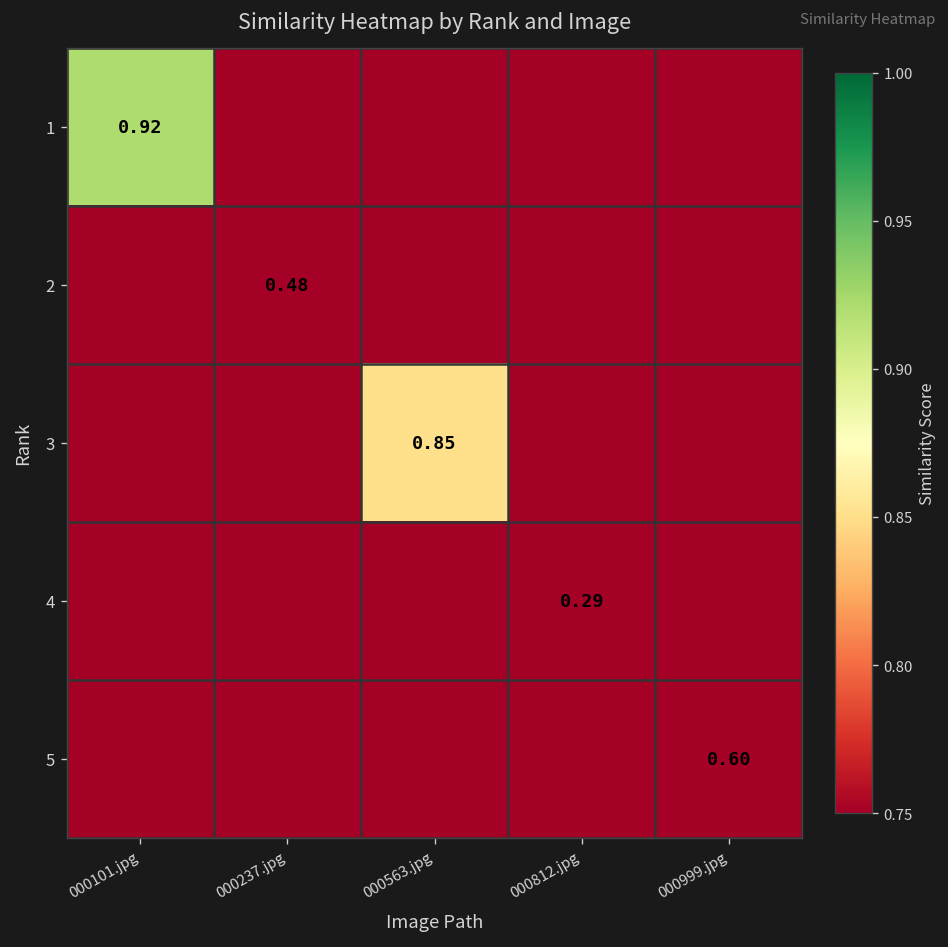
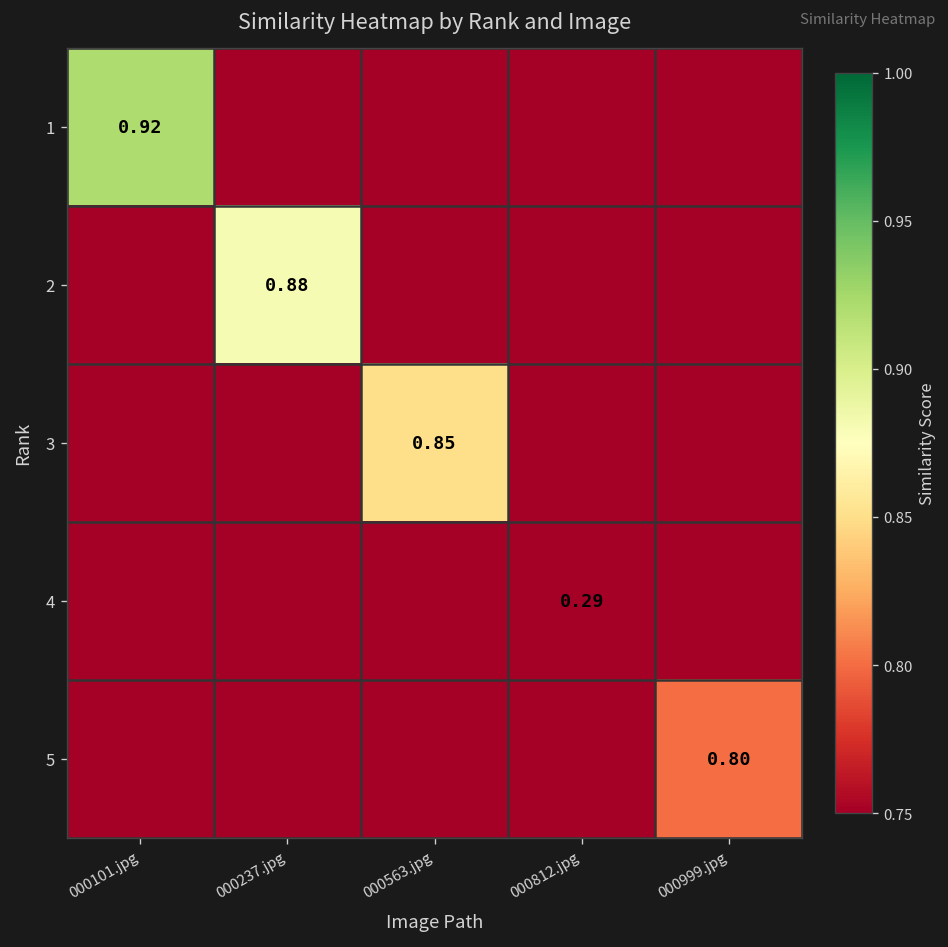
  {
    "1": {
      "000101.jpg": 0.92
    },
    "2": {
-     "000237.jpg": 0.48
+     "000237.jpg": 0.88
    },
    "3": {
      "000563.jpg": 0.85
    },
    "4": {
      "000812.jpg": 0.29
    },
    "5": {
-     "000999.jpg": 0.60
+     "000999.jpg": 0.80
    }
  }
